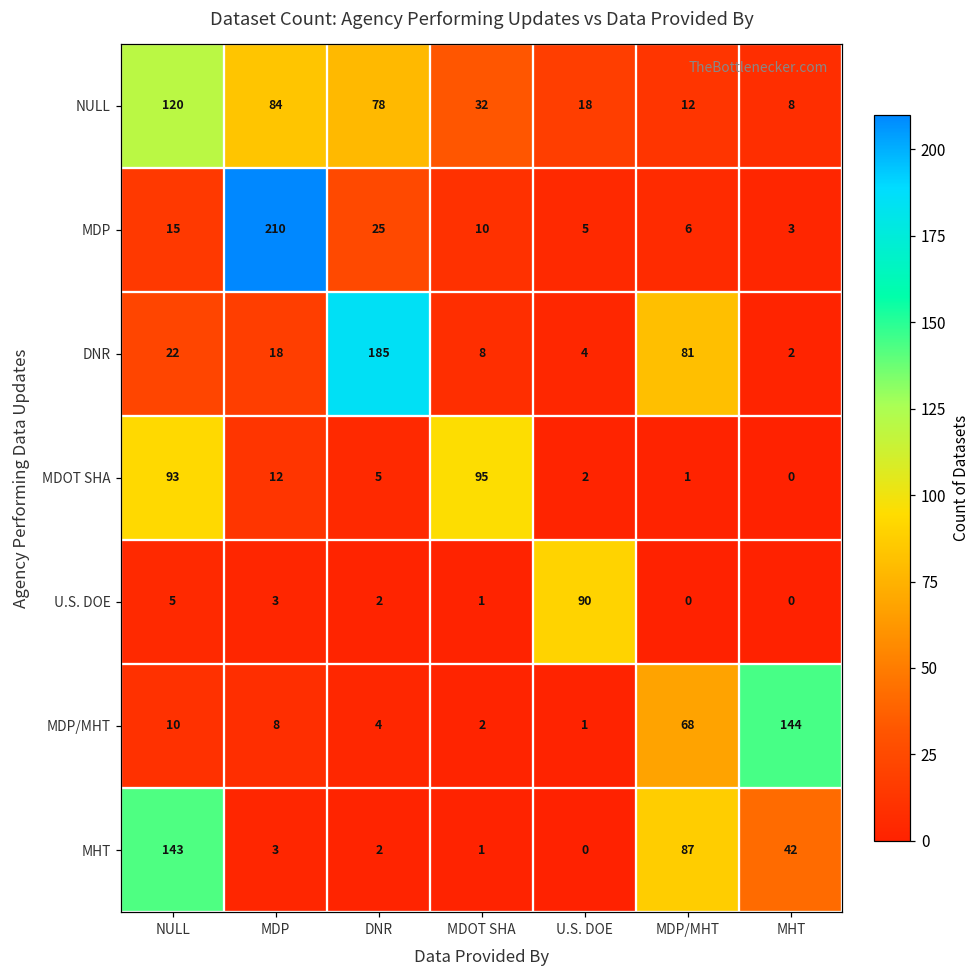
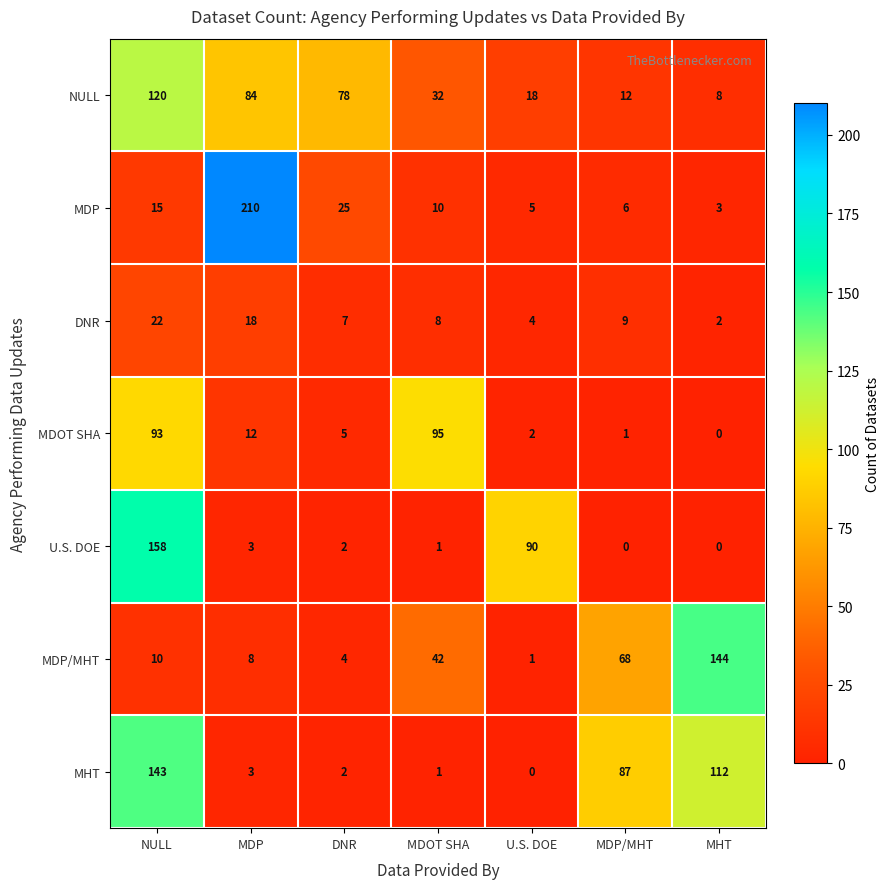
  {
    "NULL": {
      "NULL": 120,
      "MDP": 84,
      "DNR": 78,
      "MDOT SHA": 32,
      "U.S. DOE": 18,
      "MDP/MHT": 12
    },
    "MDP": {
      "NULL": 15,
      "MDP": 210,
      "DNR": 25,
      "MDOT SHA": 10,
      "U.S. DOE": 5,
      "MDP/MHT": 6,
      "MHT": 3
    },
    "DNR": {
      "NULL": 22,
      "MDP": 18,
-     "DNR": 185,
+     "DNR": 7,
      "MDOT SHA": 8,
      "U.S. DOE": 4,
-     "MDP/MHT": 81,
+     "MDP/MHT": 9,
      "MHT": 2
    },
    "MDOT SHA": {
      "NULL": 93,
      "MDP": 12,
      "DNR": 5,
      "MDOT SHA": 95,
      "U.S. DOE": 2,
      "MDP/MHT": 1,
      "MHT": 0
    },
    "U.S. DOE": {
-     "NULL": 5,
+     "NULL": 158,
      "MDP": 3,
      "DNR": 2,
      "MDOT SHA": 1,
      "U.S. DOE": 90,
      "MDP/MHT": 0,
      "MHT": 0
    },
    "MDP/MHT": {
      "NULL": 10,
      "MDP": 8,
      "DNR": 4,
-     "MDOT SHA": 2,
+     "MDOT SHA": 42,
      "U.S. DOE": 1,
      "MDP/MHT": 68,
      "MHT": 144
    },
    "MHT": {
      "NULL": 143,
      "MDP": 3,
      "DNR": 2,
      "MDOT SHA": 1,
      "U.S. DOE": 0,
      "MDP/MHT": 87,
-     "MHT": 42
+     "MHT": 112
    }
  }
